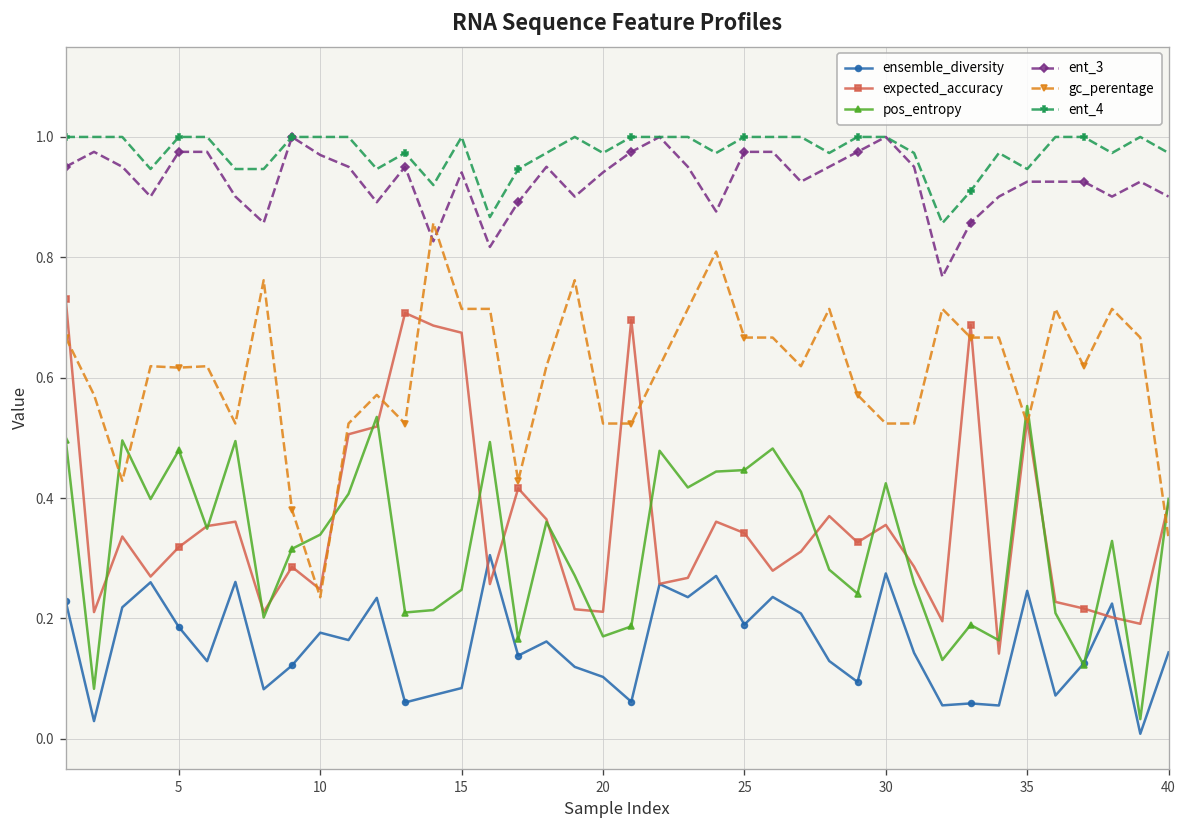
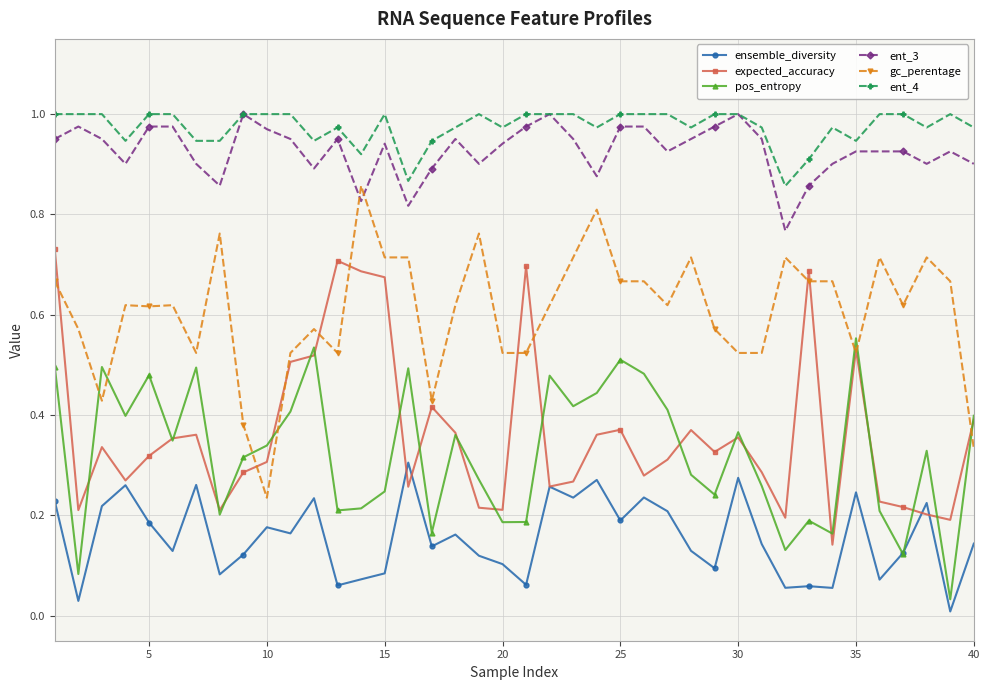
  {
    "ensemble_diversity": {
      "5": 0.19,
      "10": 0.18,
      "15": 0.08,
      "20": 0.10,
      "25": 0.19,
      "30": 0.27,
      "35": 0.25,
      "40": 0.14
    },
    "expected_accuracy": {
      "5": 0.32,
-     "10": 0.25,
+     "10": 0.31,
      "15": 0.67,
      "20": 0.21,
-     "25": 0.34,
+     "25": 0.37,
      "30": 0.36,
      "35": 0.53,
      "40": 0.39
    },
    "pos_entropy": {
      "5": 0.48,
      "10": 0.34,
      "15": 0.25,
-     "20": 0.17,
-     "25": 0.45,
-     "30": 0.42,
+     "20": 0.19,
+     "25": 0.51,
+     "30": 0.37,
      "35": 0.55,
      "40": 0.40
    },
    "ent_3": {
      "5": 0.98,
      "10": 0.97,
      "15": 0.94,
      "20": 0.94,
      "25": 0.98,
      "35": 0.93,
      "40": 0.90
    },
    "gc_perentage": {
      "5": 0.62,
      "10": 0.24,
      "15": 0.71,
      "20": 0.52,
      "25": 0.67,
      "30": 0.52,
      "35": 0.52,
      "40": 0.33
    },
    "ent_4": {
      "5": 1.00,
      "10": 1.00,
      "15": 1.00,
      "20": 0.97,
      "25": 1.00,
      "35": 0.95,
      "40": 0.97
    }
  }
